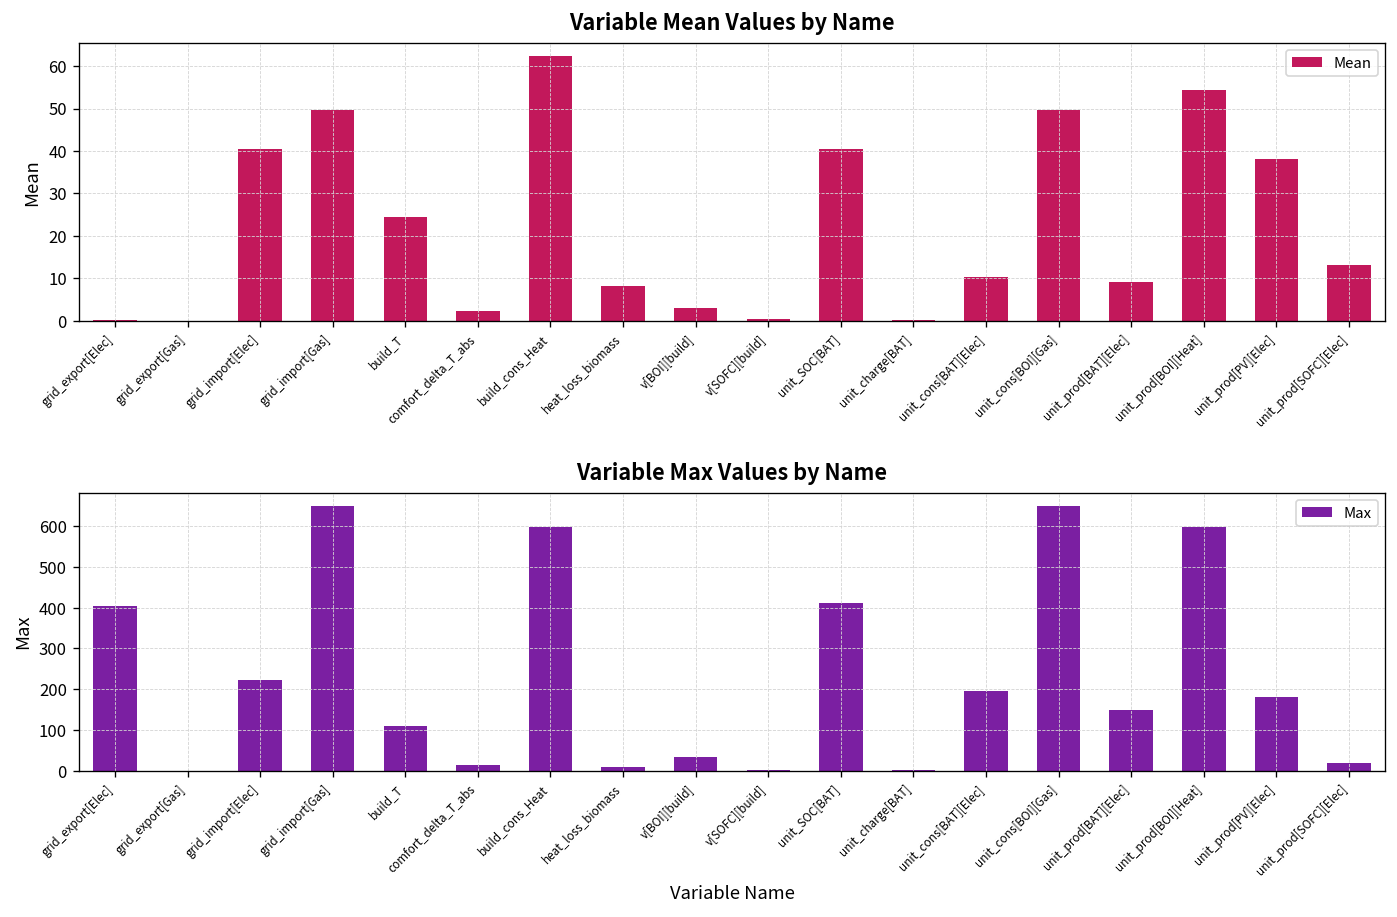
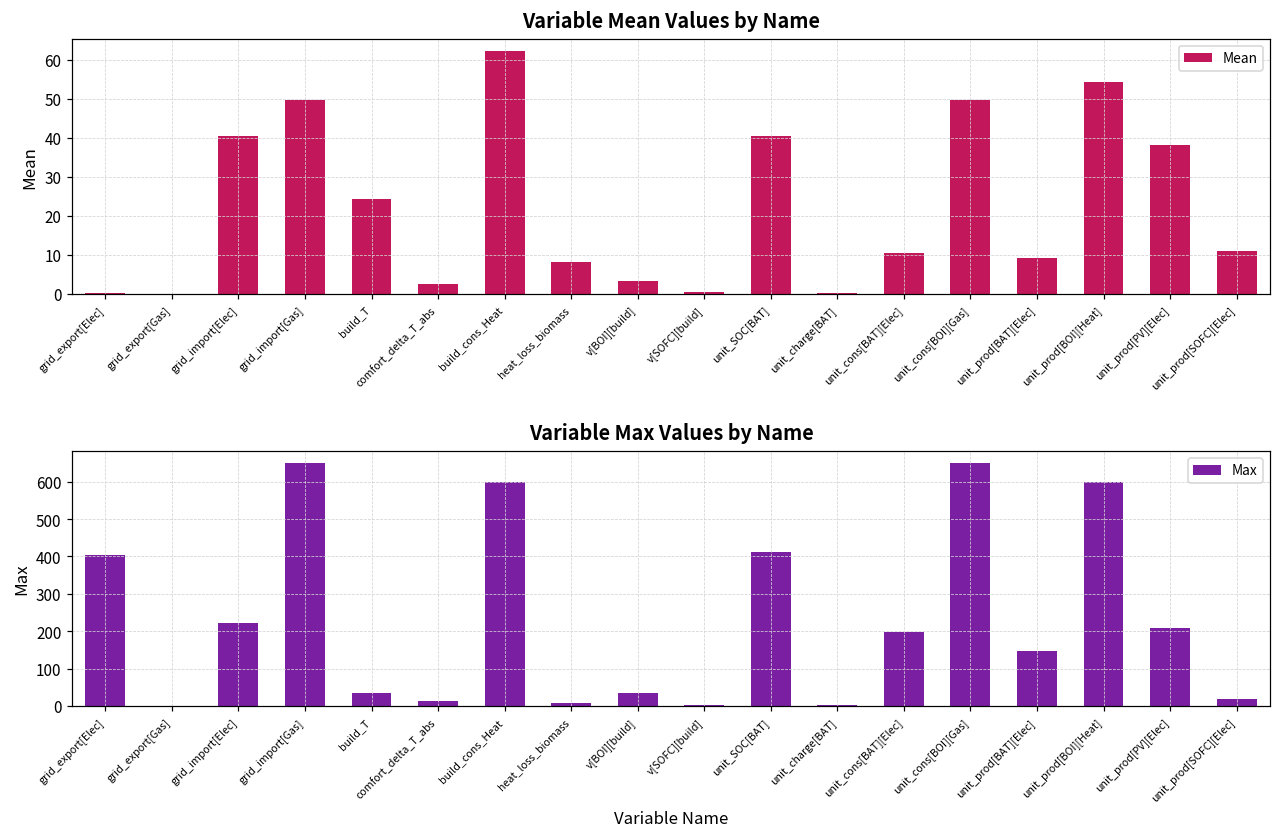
  {
    "Variable Mean Values by Name": {
      "grid_export[Gas]": 0,
      "grid_import[Elec]": 41,
      "grid_import[Gas]": 50,
      "build_T": 24,
      "comfort_delta_T_abs": 2,
      "build_cons_Heat": 62,
      "heat_loss_biomass": 8,
      "v[BOI][build]": 3,
      "unit_SOC[BAT]": 40,
      "unit_cons[BAT][Elec]": 10,
      "unit_cons[BOI][Gas]": 50,
      "unit_prod[BAT][Elec]": 9,
      "unit_prod[BOI][Heat]": 54,
      "unit_prod[PV][Elec]": 38,
-     "unit_prod[SOFC][Elec]": 13
+     "unit_prod[SOFC][Elec]": 11
    },
    "Variable Max Values by Name": {
      "grid_export[Elec]": 400,
      "grid_export[Gas]": 0,
      "grid_import[Elec]": 220,
      "grid_import[Gas]": 650,
-     "build_T": 110,
+     "build_T": 30,
      "comfort_delta_T_abs": 10,
      "build_cons_Heat": 600,
      "heat_loss_biomass": 10,
      "v[BOI][build]": 30,
      "unit_SOC[BAT]": 410,
      "unit_cons[BAT][Elec]": 200,
      "unit_cons[BOI][Gas]": 650,
      "unit_prod[BAT][Elec]": 150,
      "unit_prod[BOI][Heat]": 600,
-     "unit_prod[PV][Elec]": 180,
+     "unit_prod[PV][Elec]": 210,
      "unit_prod[SOFC][Elec]": 20
    }
  }
